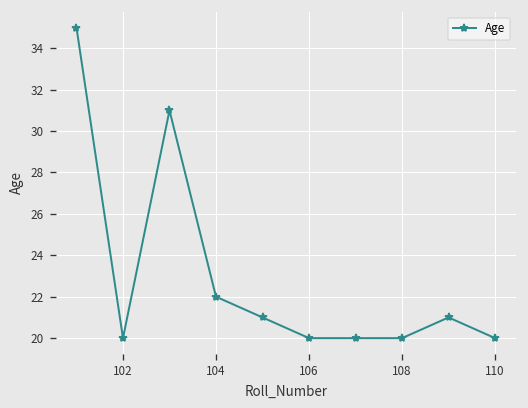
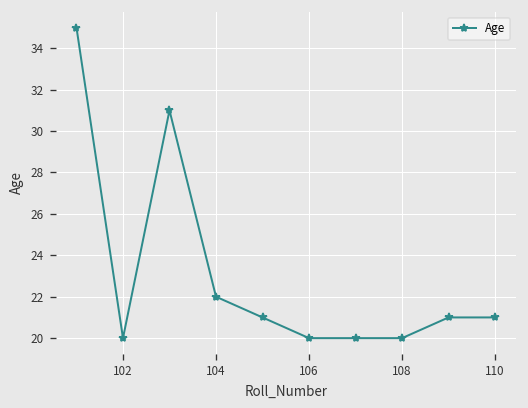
  {
    "102": 20,
    "104": 22,
    "106": 20,
    "108": 20,
-   "110": 20
+   "110": 21
  }
